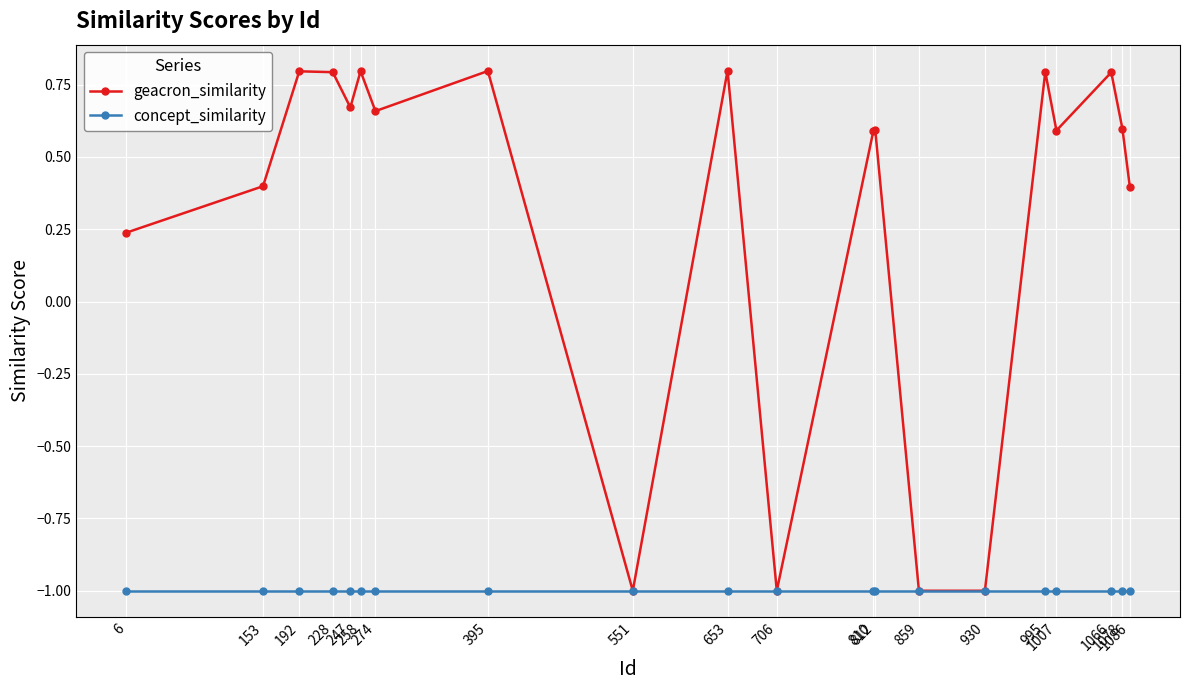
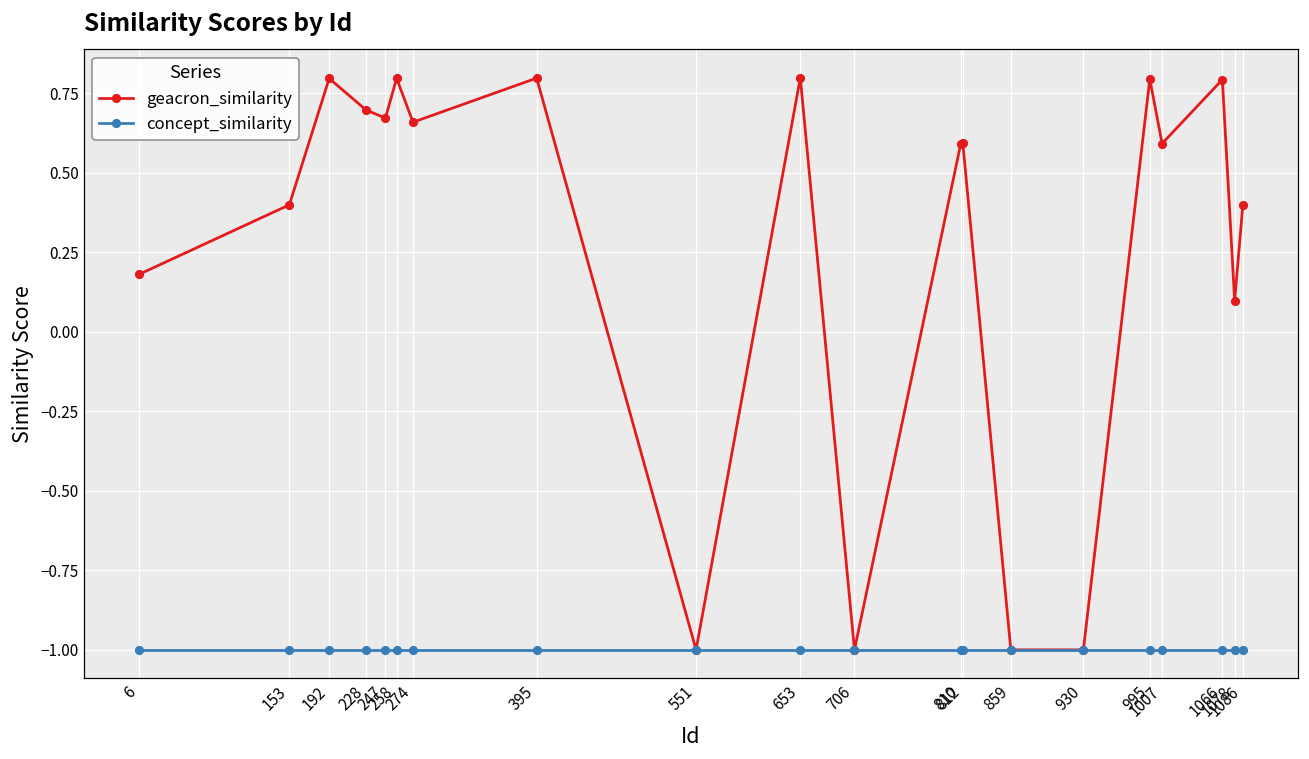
  {
    "geacron_similarity": {
-     "6": 0.24,
+     "6": 0.18,
      "153": 0.40,
      "192": 0.80,
-     "228": 0.79,
+     "228": 0.70,
      "247": 0.67,
      "258": 0.80,
      "274": 0.66,
      "395": 0.80,
      "653": 0.80,
      "810": 0.59,
      "812": 0.59,
      "995": 0.79,
      "1007": 0.59,
      "1066": 0.79,
-     "1078": 0.60,
+     "1078": 0.10,
      "1086": 0.40
    },
    "concept_similarity": {
      "6": -1.00,
      "153": -1.00,
      "192": -1.00,
      "228": -1.00,
      "247": -1.00,
      "258": -1.00,
      "274": -1.00,
      "395": -1.00,
      "653": -1.00,
      "810": -1.00,
      "812": -1.00,
      "995": -1.00,
      "1007": -1.00,
      "1066": -1.00,
      "1078": -1.00,
      "1086": -1.00
    }
  }
